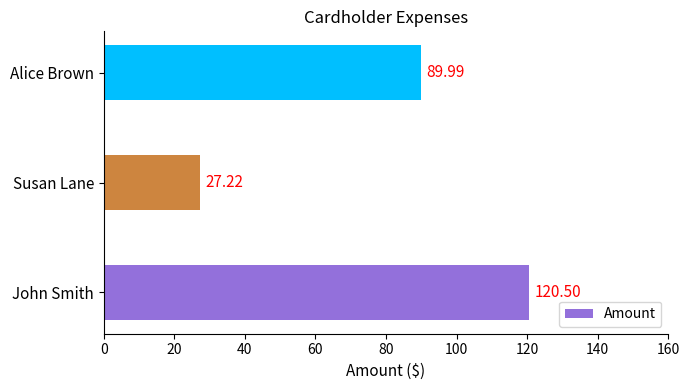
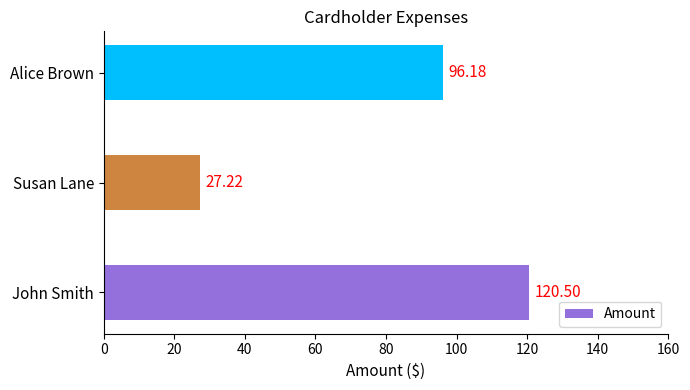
  {
-   "Alice Brown": 89.99,
+   "Alice Brown": 96.18,
    "Susan Lane": 27.22,
    "John Smith": 120.50
  }
